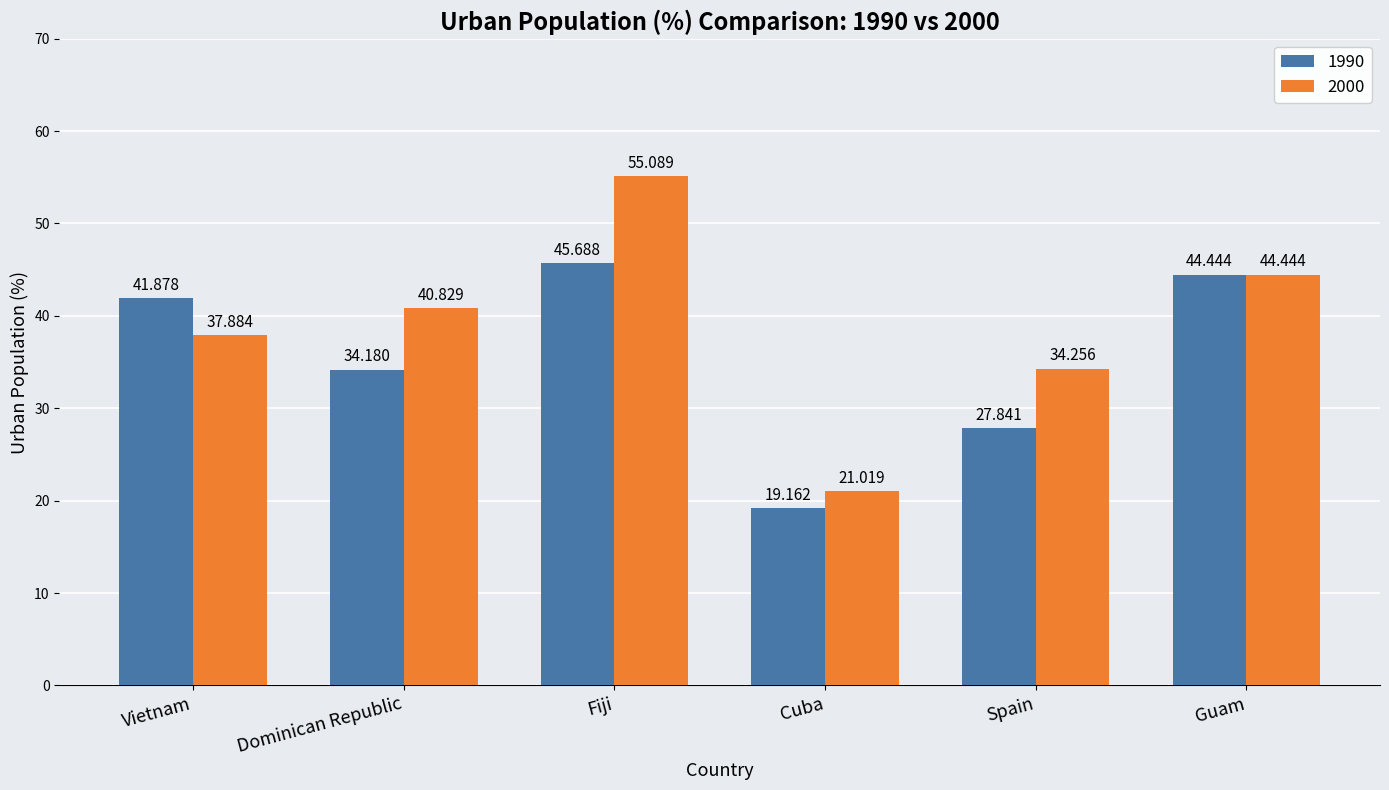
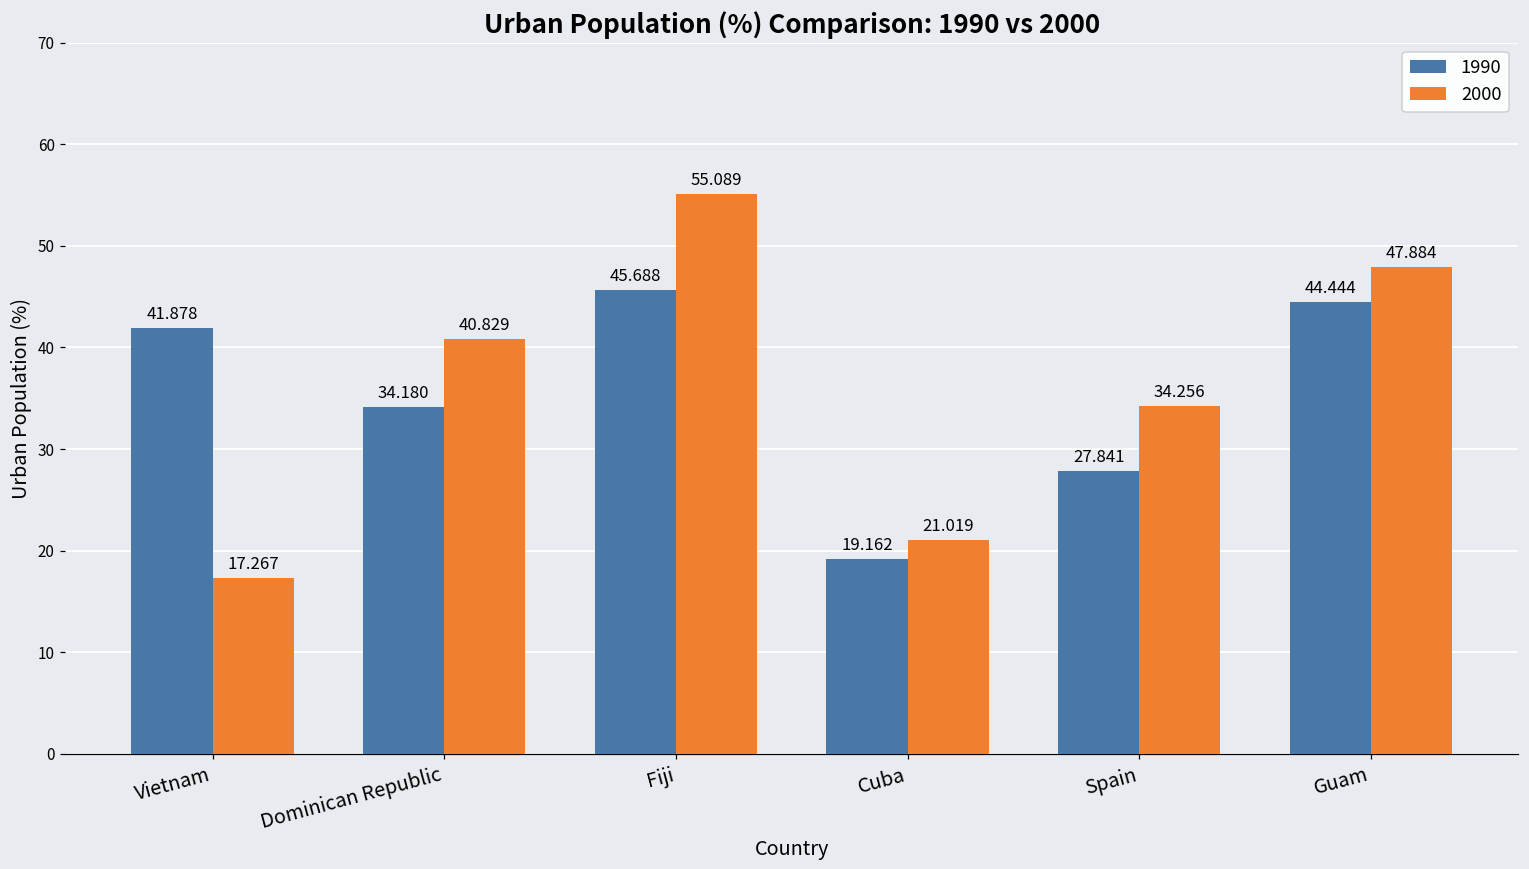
  {
    "1990": {
      "Vietnam": 41.878,
      "Dominican Republic": 34.180,
      "Fiji": 45.688,
      "Cuba": 19.162,
      "Spain": 27.841,
      "Guam": 44.444
    },
    "2000": {
-     "Vietnam": 37.884,
+     "Vietnam": 17.267,
      "Dominican Republic": 40.829,
      "Fiji": 55.089,
      "Cuba": 21.019,
      "Spain": 34.256,
-     "Guam": 44.444
+     "Guam": 47.884
    }
  }
